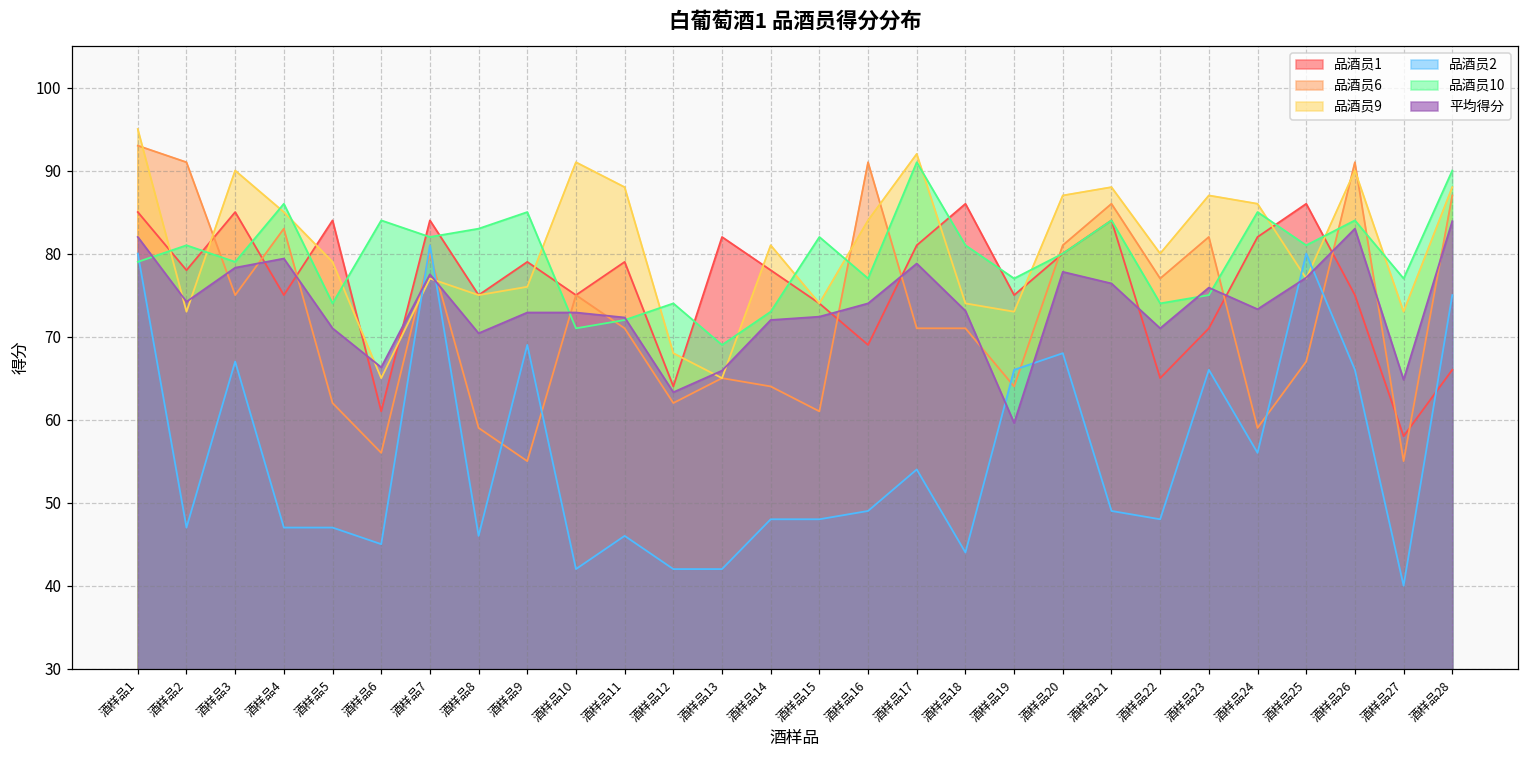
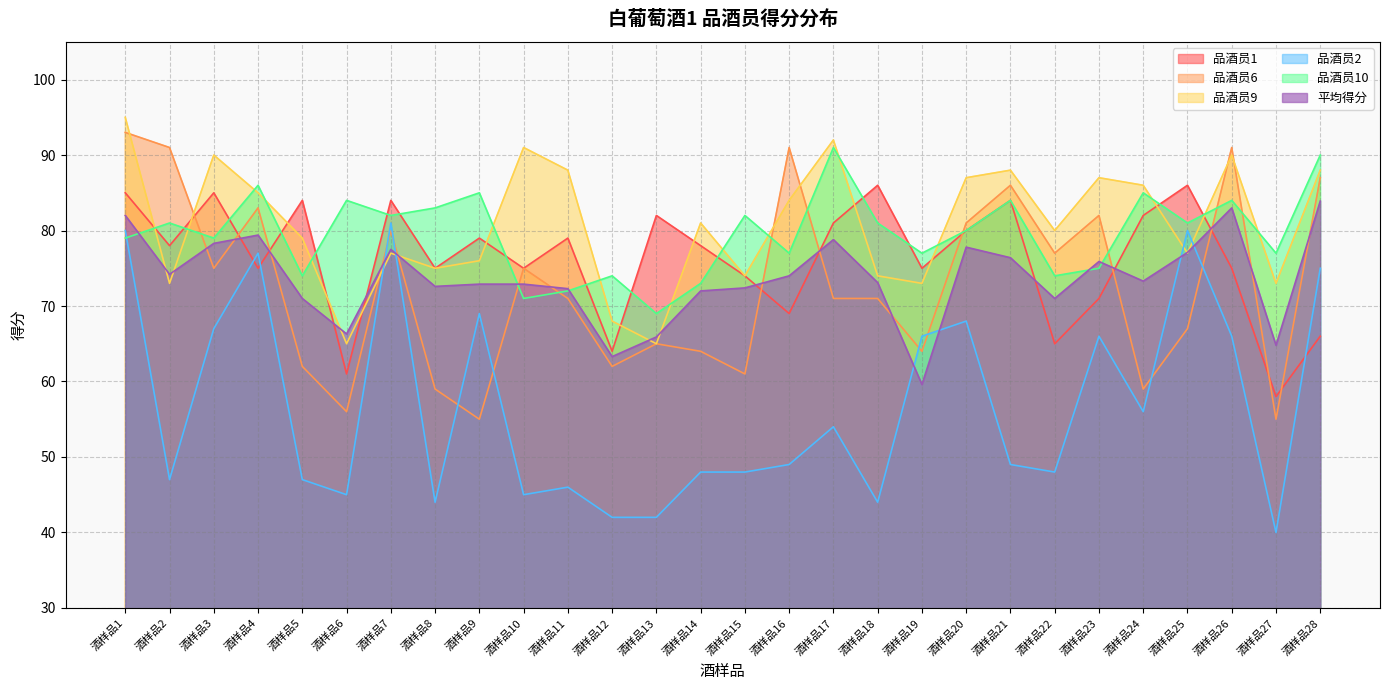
  {
    "品酒员1": {
      "酒样品1": 85,
      "酒样品2": 78,
      "酒样品3": 85,
      "酒样品4": 75,
      "酒样品5": 84,
      "酒样品6": 61,
      "酒样品7": 84,
      "酒样品9": 79,
      "酒样品11": 79,
      "酒样品12": 64,
      "酒样品13": 82,
      "酒样品14": 78,
      "酒样品16": 69,
      "酒样品17": 81,
      "酒样品18": 86,
      "酒样品19": 75,
      "酒样品22": 65,
      "酒样品23": 71,
      "酒样品24": 82,
      "酒样品25": 86,
      "酒样品26": 75,
      "酒样品27": 58,
      "酒样品28": 66
    },
    "品酒员2": {
      "酒样品1": 80,
      "酒样品2": 47,
      "酒样品3": 67,
-     "酒样品4": 47,
+     "酒样品4": 77,
      "酒样品5": 47,
      "酒样品6": 45,
      "酒样品7": 81,
-     "酒样品8": 46,
+     "酒样品8": 44,
      "酒样品9": 69,
-     "酒样品10": 42,
+     "酒样品10": 45,
      "酒样品11": 46,
      "酒样品12": 42,
      "酒样品13": 42,
      "酒样品14": 48,
      "酒样品15": 48,
      "酒样品16": 49,
      "酒样品17": 54,
      "酒样品18": 44,
      "酒样品19": 66,
      "酒样品20": 68,
      "酒样品21": 49,
      "酒样品22": 48,
      "酒样品23": 66,
      "酒样品24": 56,
      "酒样品25": 80,
      "酒样品26": 66,
      "酒样品27": 40,
      "酒样品28": 75
    },
    "品酒员10": {
      "酒样品1": 79,
      "酒样品2": 81,
      "酒样品3": 79,
      "酒样品4": 86,
      "酒样品5": 74,
      "酒样品6": 84,
      "酒样品7": 82,
      "酒样品8": 83,
      "酒样品9": 85,
      "酒样品10": 71,
      "酒样品12": 74,
      "酒样品13": 69,
      "酒样品14": 73,
      "酒样品15": 82,
      "酒样品16": 77,
      "酒样品17": 91,
      "酒样品18": 81,
      "酒样品19": 77,
      "酒样品22": 74,
      "酒样品23": 75,
      "酒样品24": 85,
      "酒样品25": 81,
      "酒样品26": 84,
      "酒样品27": 77,
      "酒样品28": 90
    },
    "平均得分": {
      "酒样品1": 82,
      "酒样品2": 74,
      "酒样品3": 78,
      "酒样品4": 79,
      "酒样品5": 71,
      "酒样品6": 66,
      "酒样品7": 78,
-     "酒样品8": 70,
+     "酒样品8": 73,
      "酒样品9": 73,
      "酒样品10": 73,
      "酒样品12": 63,
      "酒样品13": 66,
      "酒样品14": 72,
      "酒样品15": 72,
      "酒样品16": 74,
      "酒样品17": 79,
      "酒样品18": 73,
      "酒样品19": 60,
      "酒样品20": 78,
      "酒样品21": 76,
      "酒样品22": 71,
      "酒样品23": 76,
      "酒样品24": 73,
      "酒样品26": 83,
      "酒样品27": 65,
      "酒样品28": 84
    }
  }
